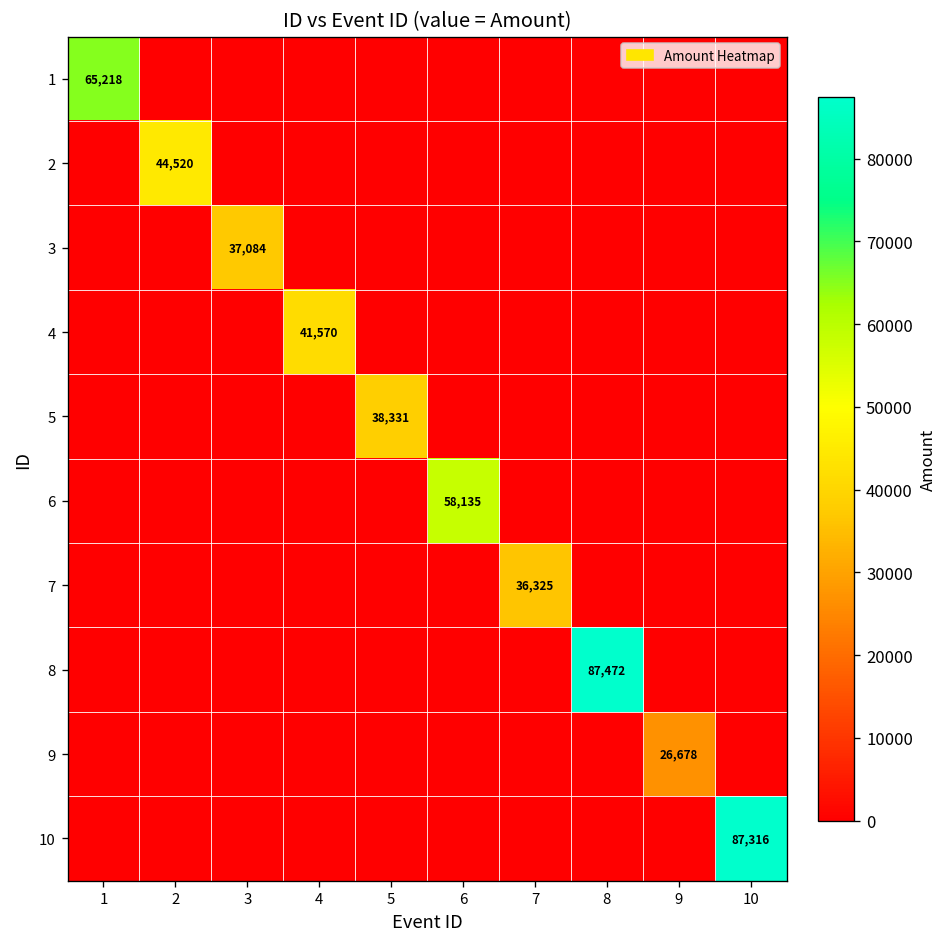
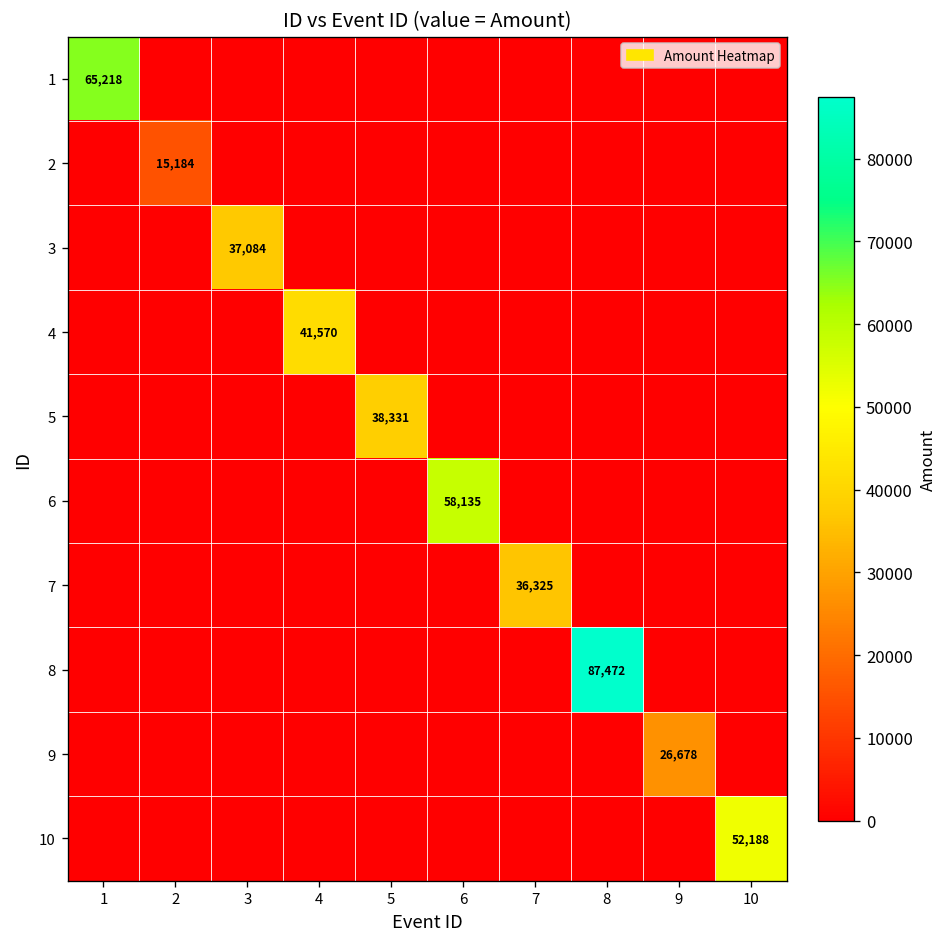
  {
    "1": {
      "1": "65,218"
    },
    "2": {
-     "2": "44,520"
+     "2": "15,184"
    },
    "3": {
      "3": "37,084"
    },
    "4": {
      "4": "41,570"
    },
    "5": {
      "5": "38,331"
    },
    "6": {
      "6": "58,135"
    },
    "7": {
      "7": "36,325"
    },
    "8": {
      "8": "87,472"
    },
    "9": {
      "9": "26,678"
    },
    "10": {
-     "10": "87,316"
+     "10": "52,188"
    }
  }
